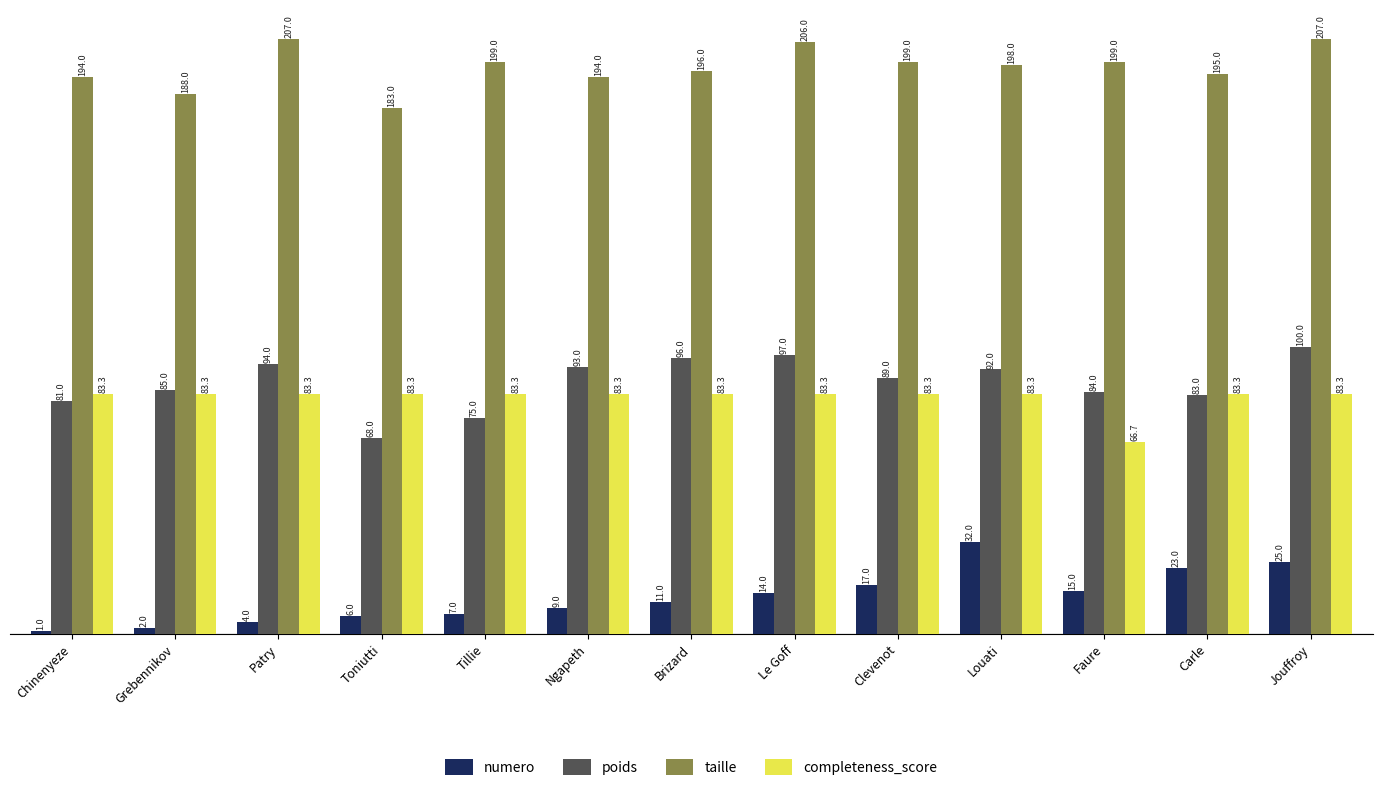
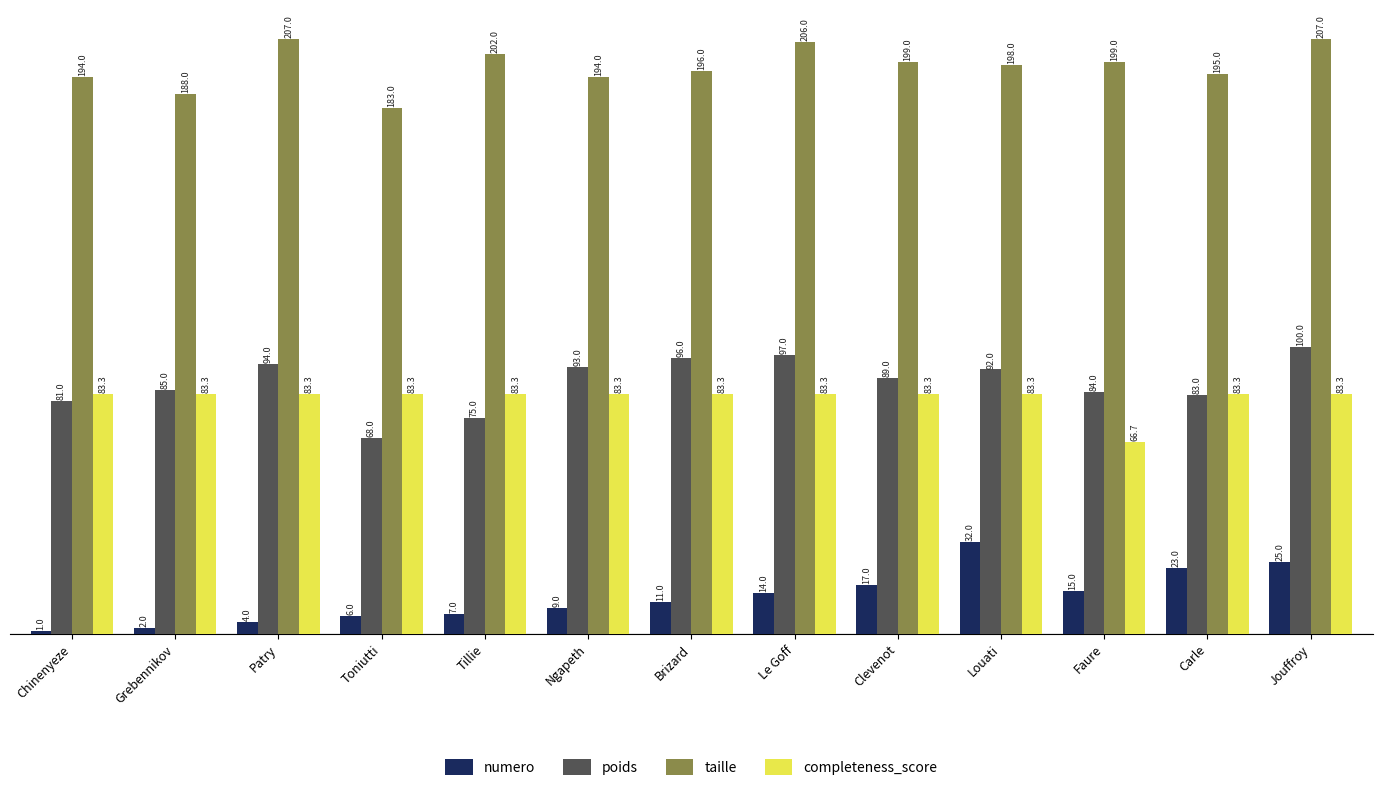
  {
    "numero": {
      "Chinenyeze": 1.0,
      "Grebennikov": 2.0,
      "Patry": 4.0,
      "Toniutti": 6.0,
      "Tillie": 7.0,
      "Ngapeth": 9.0,
      "Brizard": 11.0,
      "Le Goff": 14.0,
      "Clevenot": 17.0,
      "Louati": 32.0,
      "Faure": 15.0,
      "Carle": 23.0,
      "Jouffroy": 25.0
    },
    "poids": {
      "Chinenyeze": 81.0,
      "Grebennikov": 85.0,
      "Patry": 94.0,
      "Toniutti": 68.0,
      "Tillie": 75.0,
      "Ngapeth": 93.0,
      "Brizard": 96.0,
      "Le Goff": 97.0,
      "Clevenot": 89.0,
      "Louati": 92.0,
      "Faure": 84.0,
      "Carle": 83.0,
      "Jouffroy": 100.0
    },
    "taille": {
      "Chinenyeze": 194.0,
      "Grebennikov": 188.0,
      "Patry": 207.0,
      "Toniutti": 183.0,
-     "Tillie": 199.0,
+     "Tillie": 202.0,
      "Ngapeth": 194.0,
      "Brizard": 196.0,
      "Le Goff": 206.0,
      "Clevenot": 199.0,
      "Louati": 198.0,
      "Faure": 199.0,
      "Carle": 195.0,
      "Jouffroy": 207.0
    },
    "completeness_score": {
      "Chinenyeze": 83.3,
      "Grebennikov": 83.3,
      "Patry": 83.3,
      "Toniutti": 83.3,
      "Tillie": 83.3,
      "Ngapeth": 83.3,
      "Brizard": 83.3,
      "Le Goff": 83.3,
      "Clevenot": 83.3,
      "Louati": 83.3,
      "Faure": 66.7,
      "Carle": 83.3,
      "Jouffroy": 83.3
    }
  }
